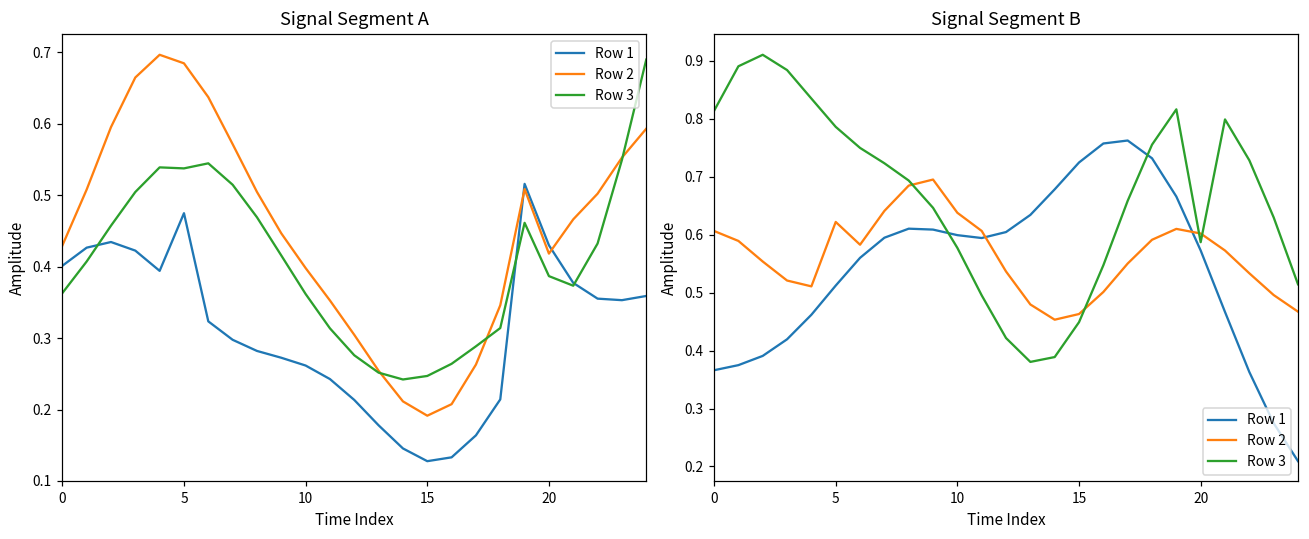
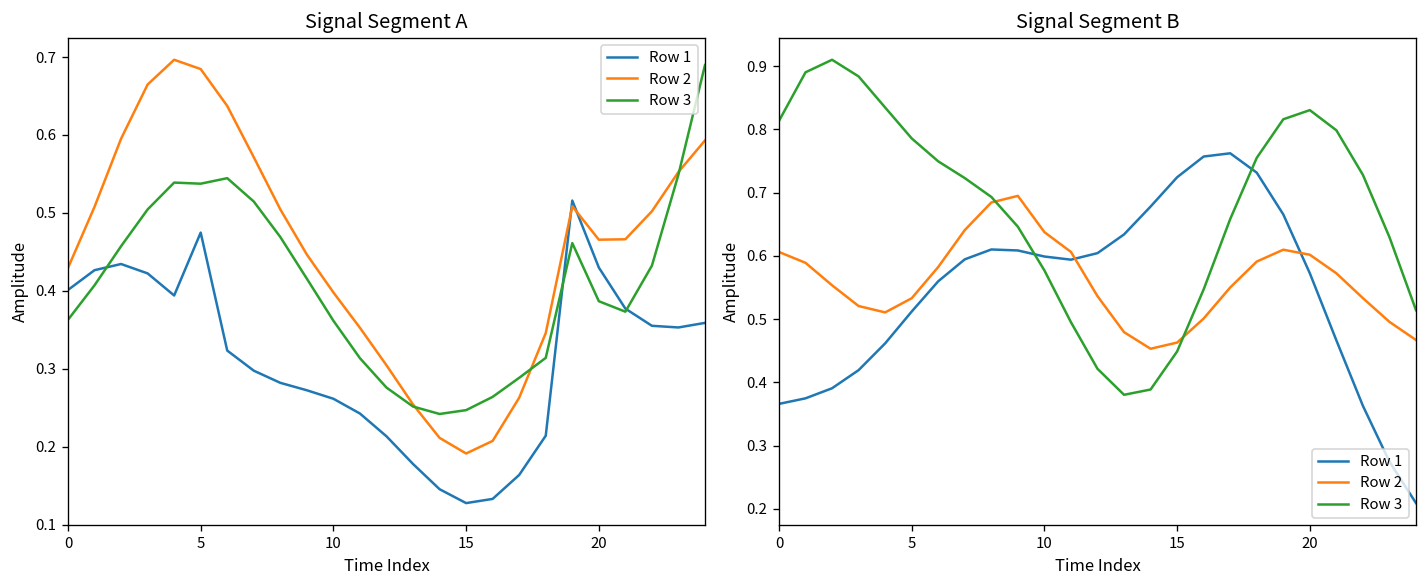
  {
    "Signal Segment A": {
      "Row 1": {
        "0": 0.40,
        "5": 0.47,
        "10": 0.26,
        "15": 0.13,
        "20": 0.43
      },
      "Row 2": {
        "0": 0.43,
        "5": 0.68,
        "10": 0.40,
        "15": 0.19,
-       "20": 0.42
+       "20": 0.47
      },
      "Row 3": {
        "0": 0.36,
        "5": 0.54,
        "10": 0.36,
        "15": 0.25,
        "20": 0.39
      }
    },
    "Signal Segment B": {
      "Row 1": {
        "0": 0.37,
        "5": 0.51,
        "10": 0.60,
        "15": 0.72,
        "20": 0.57
      },
      "Row 2": {
        "0": 0.61,
-       "5": 0.62,
+       "5": 0.53,
        "10": 0.64,
        "15": 0.46,
        "20": 0.60
      },
      "Row 3": {
        "0": 0.81,
        "5": 0.79,
        "10": 0.58,
        "15": 0.45,
-       "20": 0.59
+       "20": 0.83
      }
    }
  }
